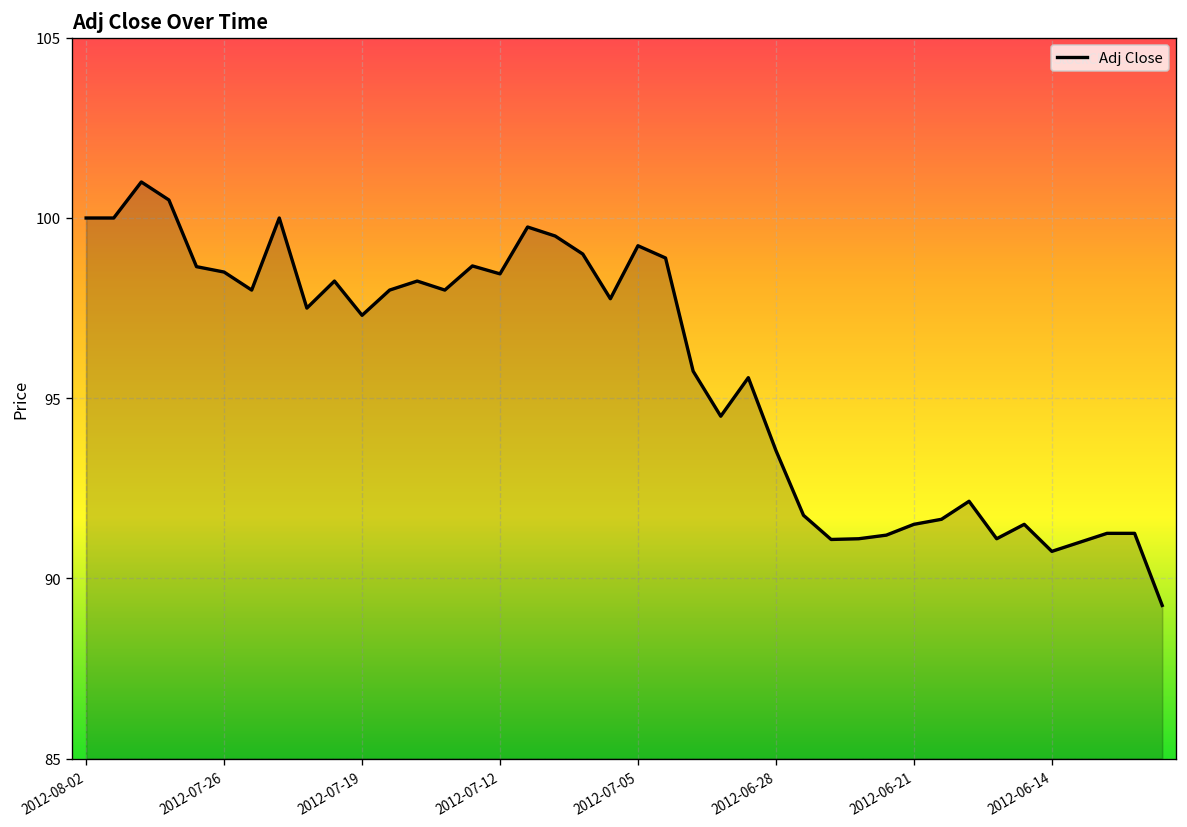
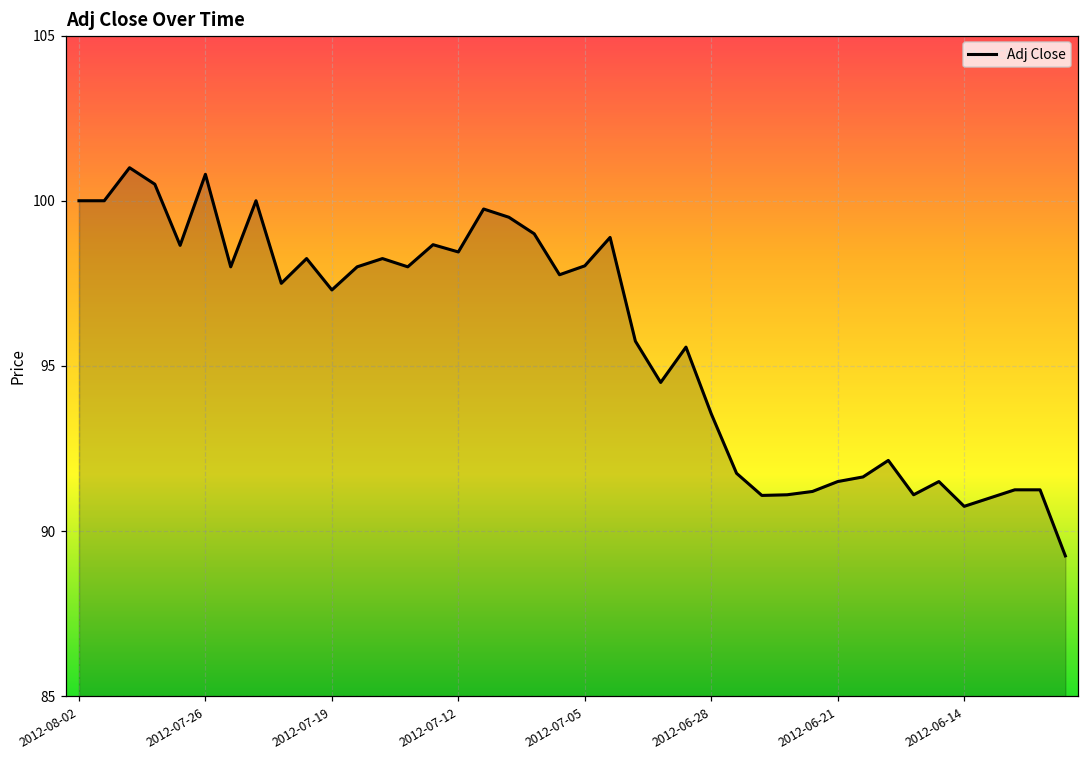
  {
-   "2012-07-26": 98.5,
+   "2012-07-26": 100.8,
    "2012-07-19": 97.3,
    "2012-07-12": 98.5,
-   "2012-07-05": 99.2,
+   "2012-07-05": 98.0,
    "2012-06-28": 93.6,
    "2012-06-21": 91.5,
    "2012-06-14": 90.8
  }
